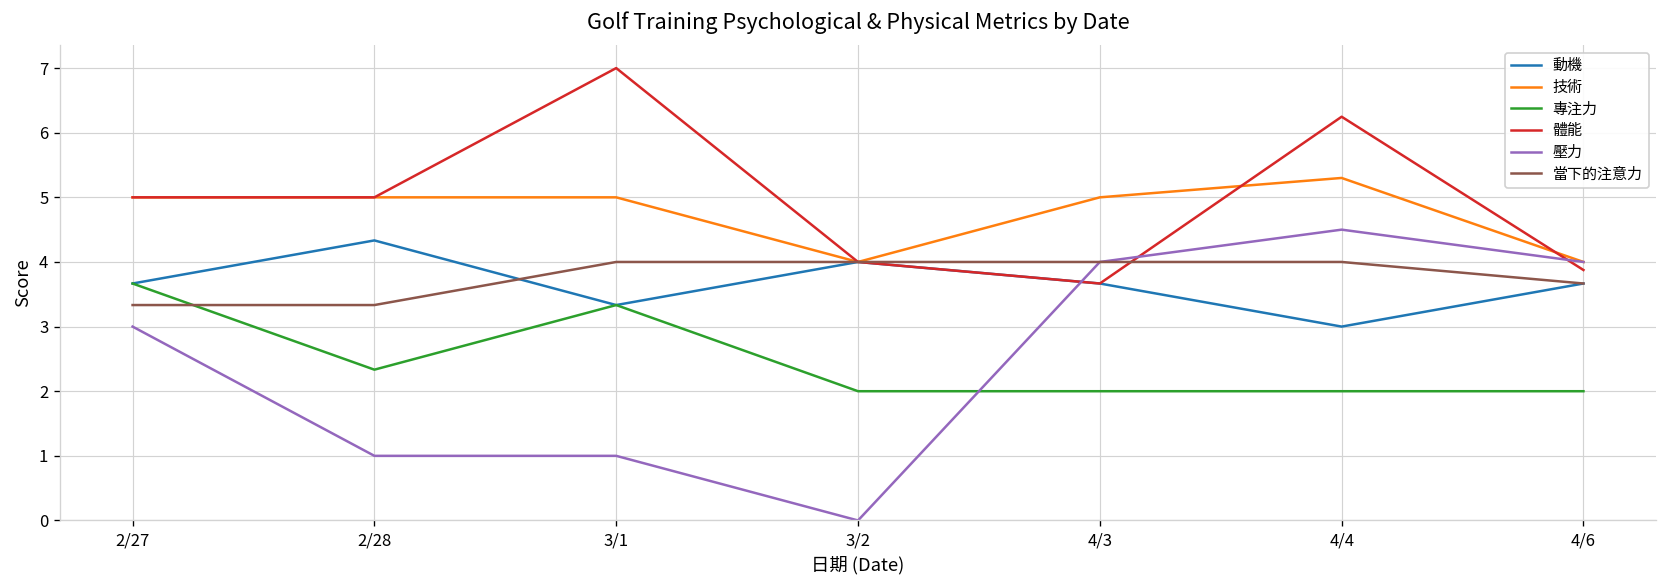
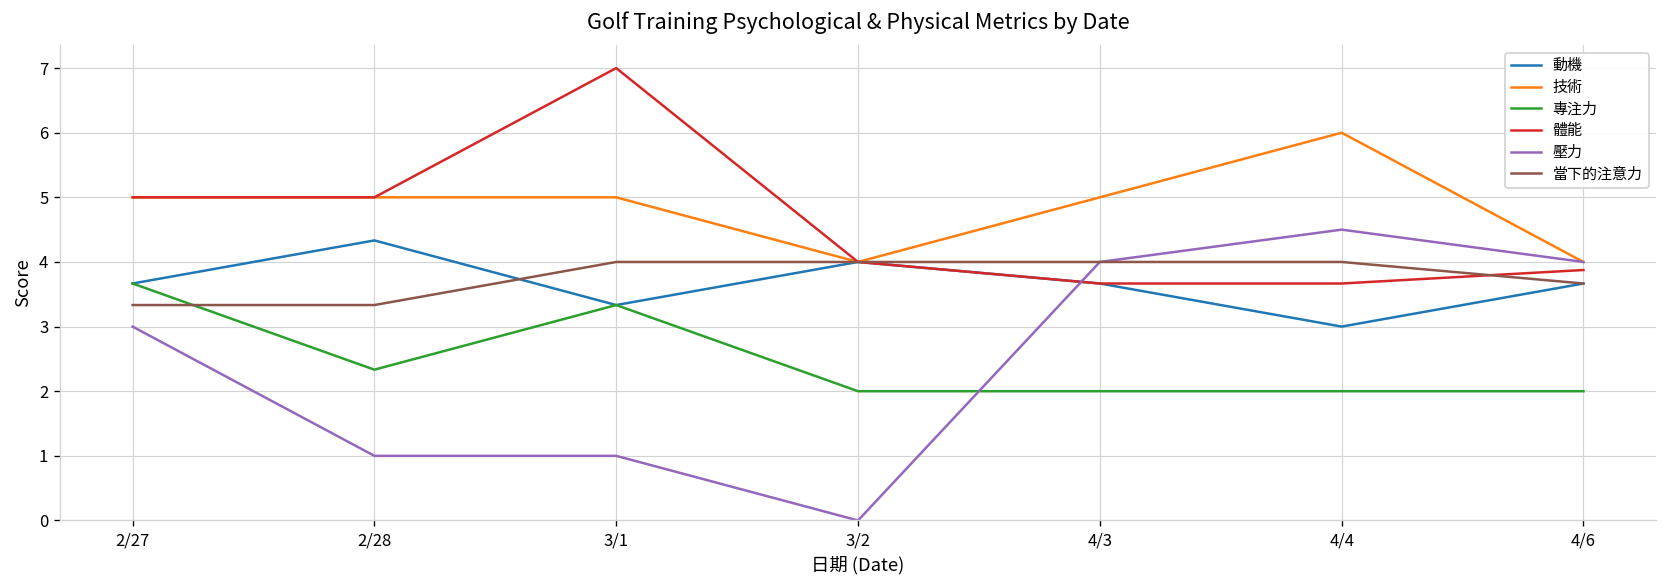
  {
    "動機": {
      "2/28": 4.3,
      "4/4": 3.0
    },
    "技術": {
      "3/1": 5.0,
      "4/3": 5.0,
-     "4/4": 5.3
+     "4/4": 6.0
    },
    "專注力": {
      "2/28": 2.3,
      "3/2": 2.0,
      "4/3": 2.0,
      "4/4": 2.0,
      "4/6": 2.0
    },
    "體能": {
      "3/1": 7.0,
-     "4/4": 6.2,
+     "4/4": 3.7,
      "4/6": 3.9
    },
    "壓力": {
      "2/27": 3.0,
      "2/28": 1.0,
      "3/1": 1.0,
      "3/2": 0.0,
      "4/4": 4.5
    },
    "當下的注意力": {
      "2/27": 3.3,
      "2/28": 3.3,
      "3/1": 4.0,
      "4/4": 4.0
    }
  }
